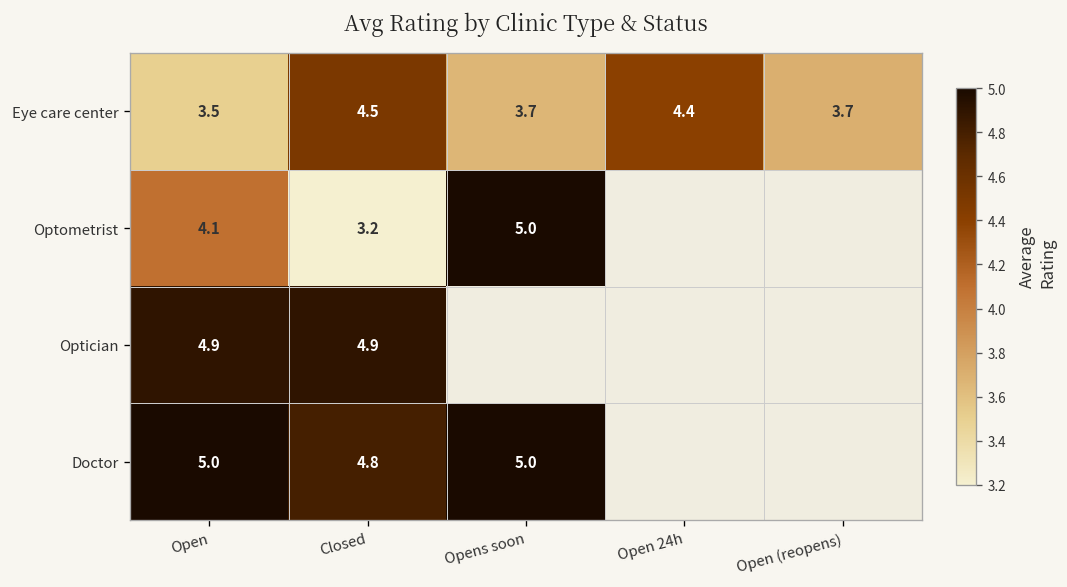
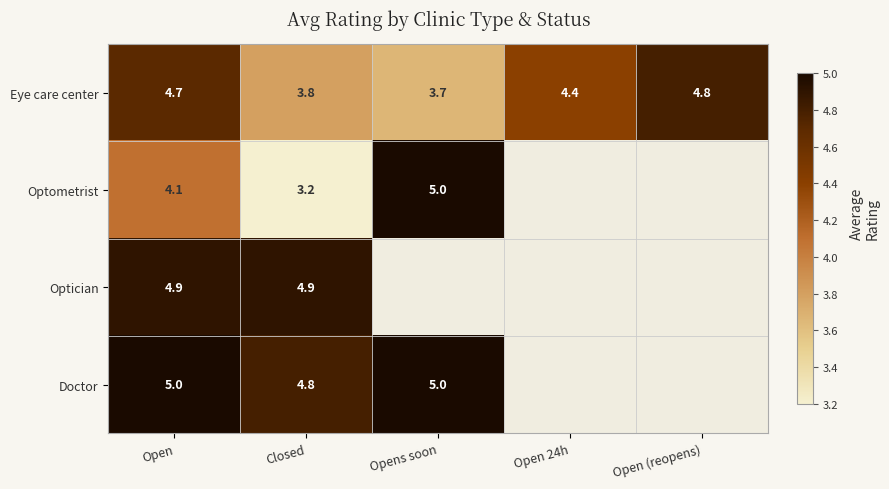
  {
    "Eye care center": {
-     "Open": 3.5,
-     "Closed": 4.5,
+     "Open": 4.7,
+     "Closed": 3.8,
      "Opens soon": 3.7,
      "Open 24h": 4.4,
-     "Open (reopens)": 3.7
+     "Open (reopens)": 4.8
    },
    "Optometrist": {
      "Open": 4.1,
      "Closed": 3.2,
      "Opens soon": 5.0
    },
    "Optician": {
      "Open": 4.9,
      "Closed": 4.9
    },
    "Doctor": {
      "Open": 5.0,
      "Closed": 4.8,
      "Opens soon": 5.0
    }
  }
